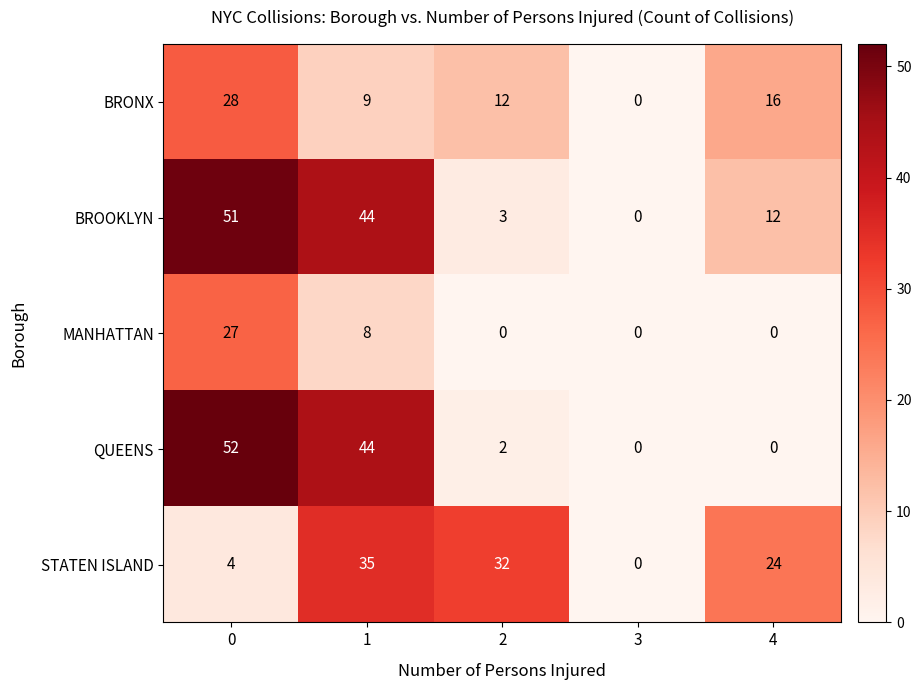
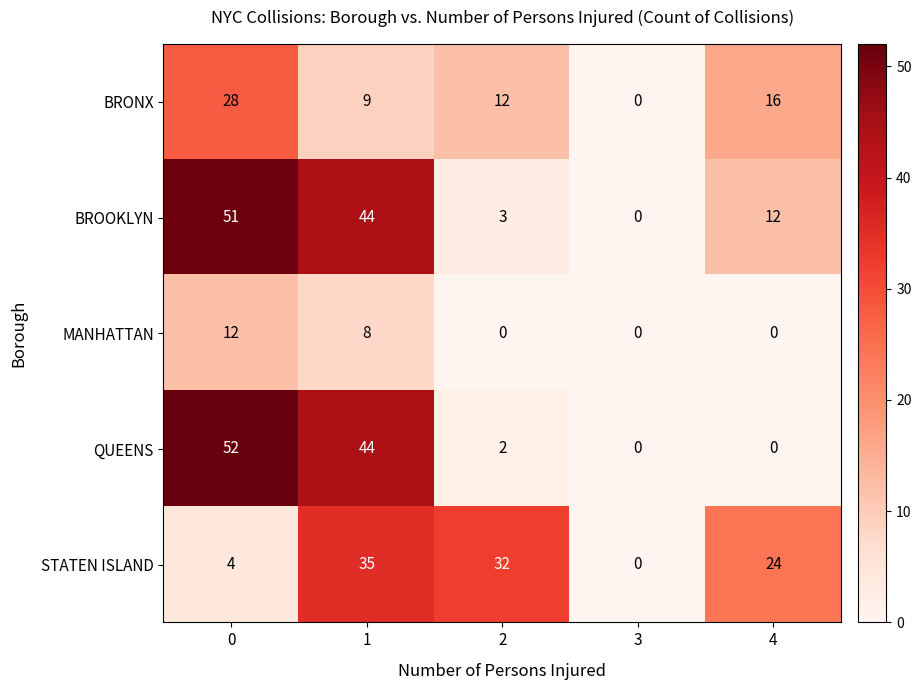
  {
    "BRONX": {
      "0": 28,
      "1": 9,
      "2": 12,
      "3": 0,
      "4": 16
    },
    "BROOKLYN": {
      "0": 51,
      "1": 44,
      "2": 3,
      "3": 0,
      "4": 12
    },
    "MANHATTAN": {
-     "0": 27,
+     "0": 12,
      "1": 8,
      "2": 0,
      "3": 0,
      "4": 0
    },
    "QUEENS": {
      "0": 52,
      "1": 44,
      "2": 2,
      "3": 0,
      "4": 0
    },
    "STATEN ISLAND": {
      "0": 4,
      "1": 35,
      "2": 32,
      "3": 0,
      "4": 24
    }
  }
